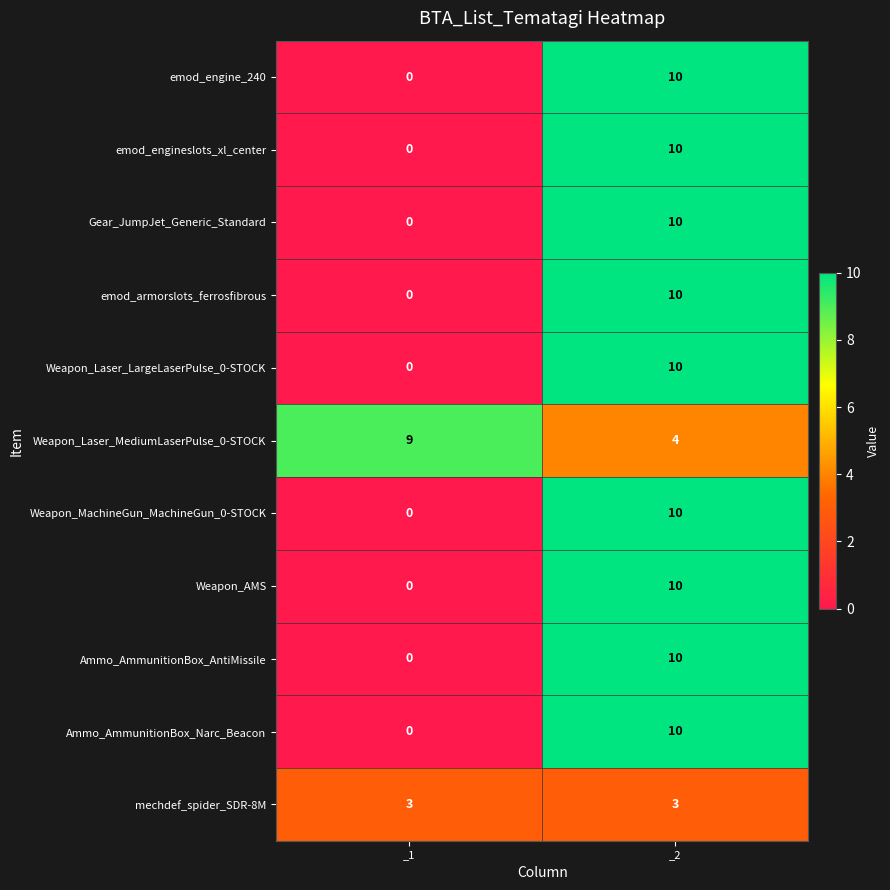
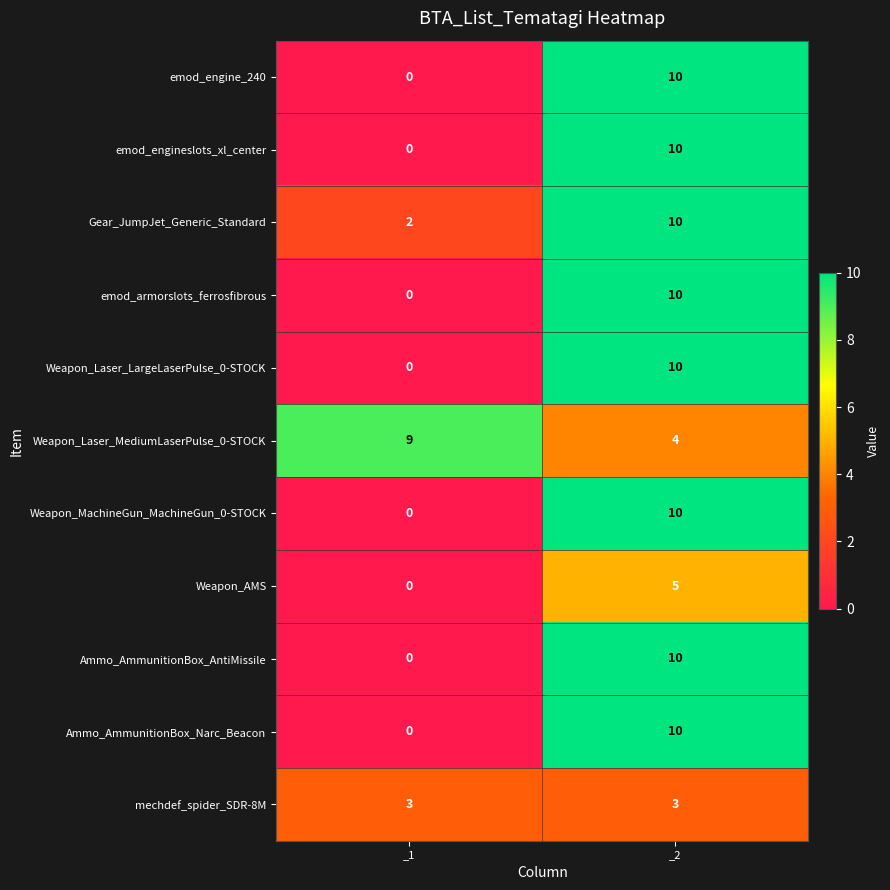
  {
    "emod_engine_240": {
      "_1": 0,
      "_2": 10
    },
    "emod_engineslots_xl_center": {
      "_1": 0,
      "_2": 10
    },
    "Gear_JumpJet_Generic_Standard": {
-     "_1": 0,
+     "_1": 2,
      "_2": 10
    },
    "emod_armorslots_ferrosfibrous": {
      "_1": 0,
      "_2": 10
    },
    "Weapon_Laser_LargeLaserPulse_0-STOCK": {
      "_1": 0,
      "_2": 10
    },
    "Weapon_Laser_MediumLaserPulse_0-STOCK": {
      "_1": 9,
      "_2": 4
    },
    "Weapon_MachineGun_MachineGun_0-STOCK": {
      "_1": 0,
      "_2": 10
    },
    "Weapon_AMS": {
      "_1": 0,
-     "_2": 10
+     "_2": 5
    },
    "Ammo_AmmunitionBox_AntiMissile": {
      "_1": 0,
      "_2": 10
    },
    "Ammo_AmmunitionBox_Narc_Beacon": {
      "_1": 0,
      "_2": 10
    },
    "mechdef_spider_SDR-8M": {
      "_1": 3,
      "_2": 3
    }
  }
